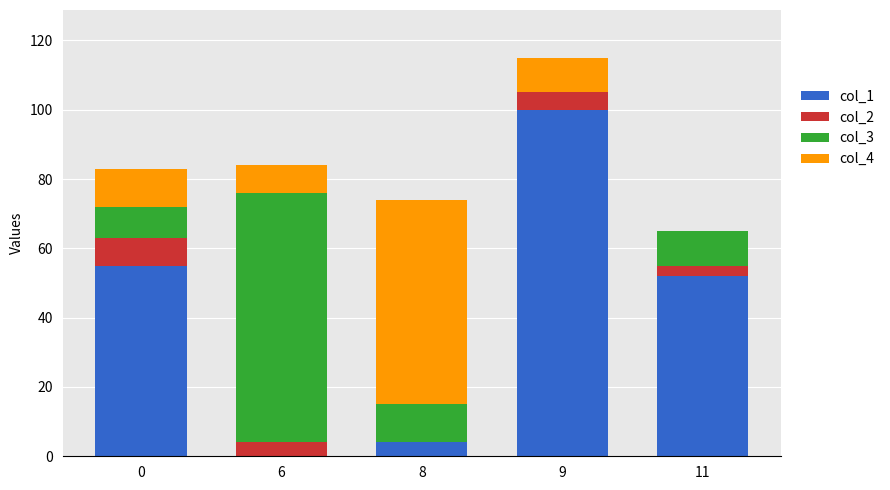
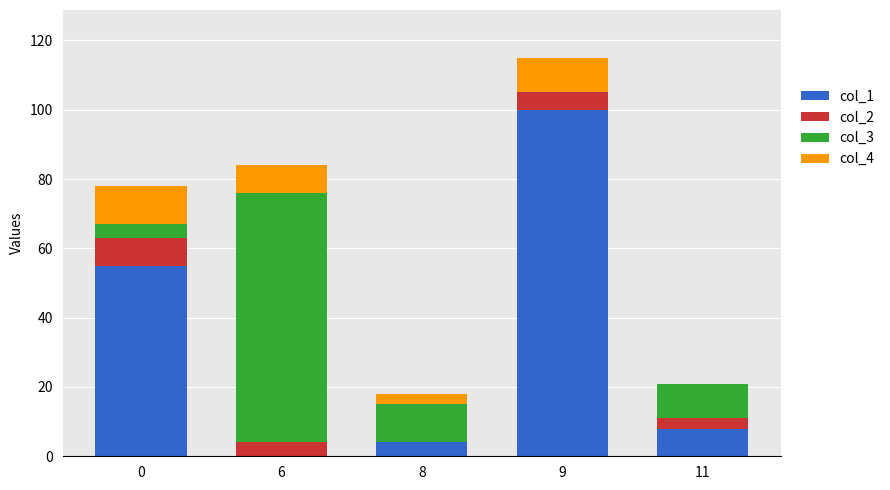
  {
    "col_1": {
      "0": 55,
      "6": 0,
      "8": 4,
      "9": 100,
-     "11": 52
+     "11": 8
    },
    "col_2": {
      "0": 8,
      "6": 4,
      "8": 0,
      "9": 5,
      "11": 3
    },
    "col_3": {
-     "0": 9,
+     "0": 4,
      "6": 72,
      "8": 11,
      "9": 0,
      "11": 10
    },
    "col_4": {
      "0": 11,
      "6": 8,
-     "8": 59,
+     "8": 3,
      "9": 10,
      "11": 0
    }
  }
